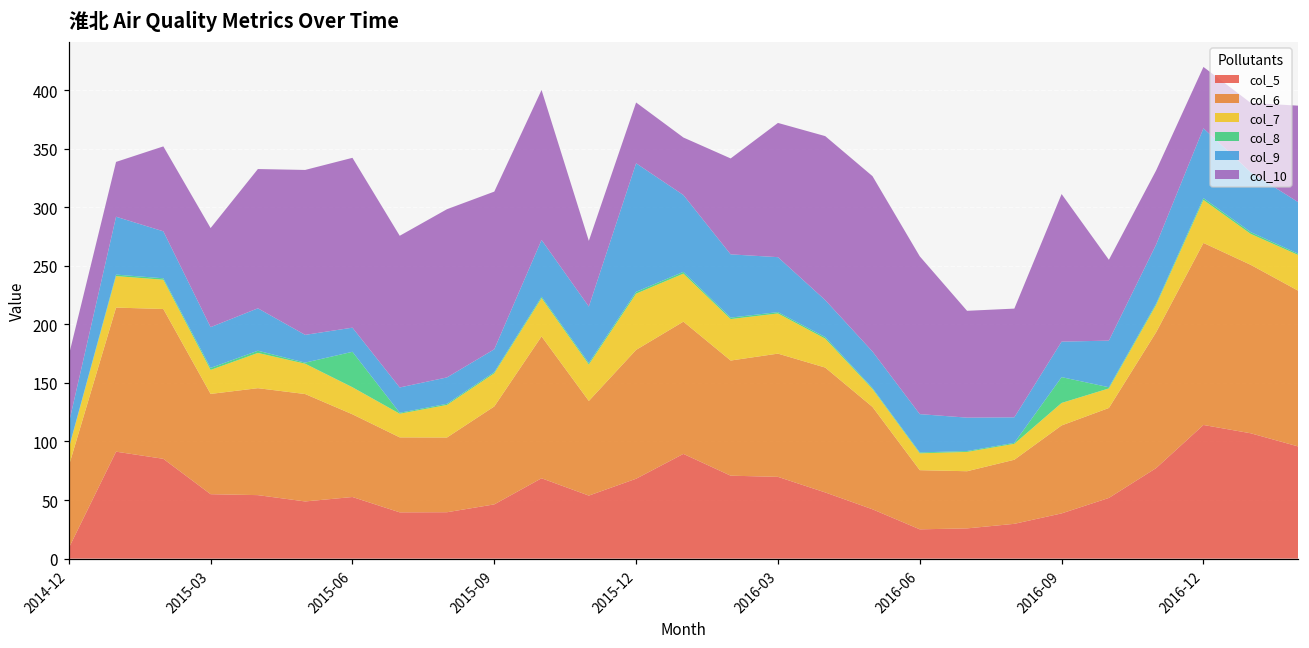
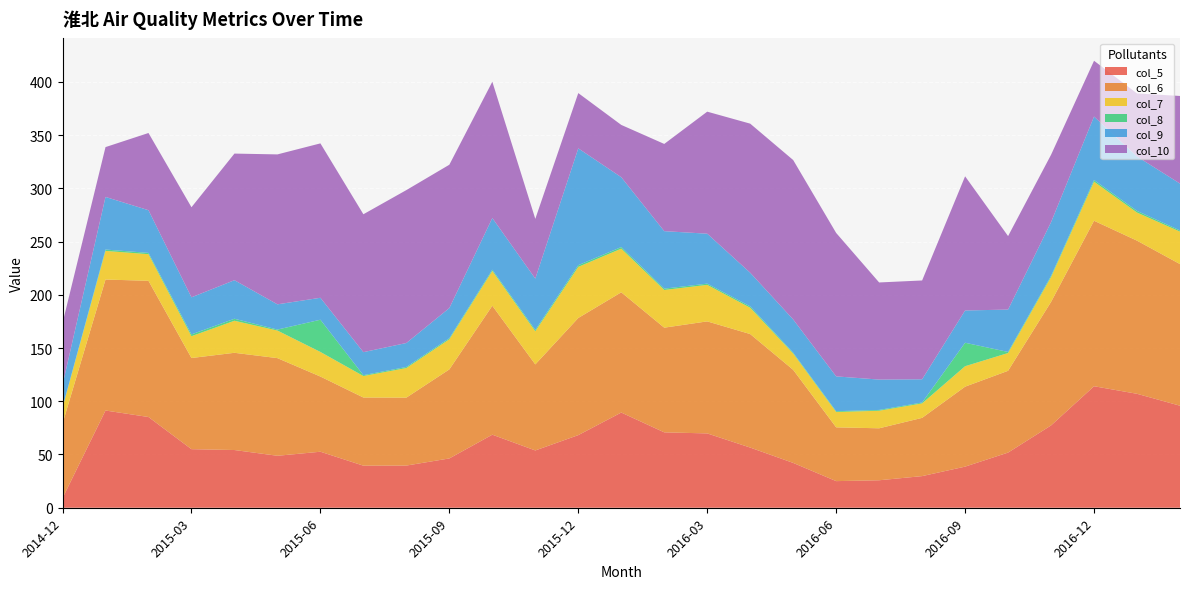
  {
    "col_7": {
      "2015-06": 23,
      "2016-09": 19
    },
    "col_8": {
      "2015-06": 30,
      "2016-09": 22
    },
    "col_9": {
      "2014-12": 21,
      "2015-03": 35,
      "2015-06": 21,
-     "2015-09": 20,
+     "2015-09": 28,
      "2015-12": 110,
      "2016-03": 47,
      "2016-06": 33,
      "2016-09": 30,
      "2016-12": 60
    },
    "col_10": {
      "2014-12": 58,
      "2015-03": 85,
      "2015-06": 145,
      "2015-09": 135,
      "2015-12": 52,
      "2016-03": 115,
      "2016-06": 135,
      "2016-09": 126,
      "2016-12": 52
    }
  }
